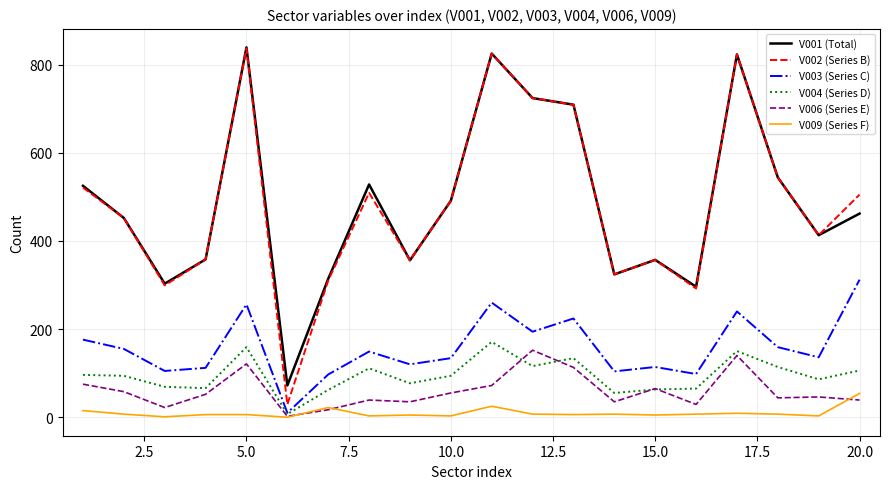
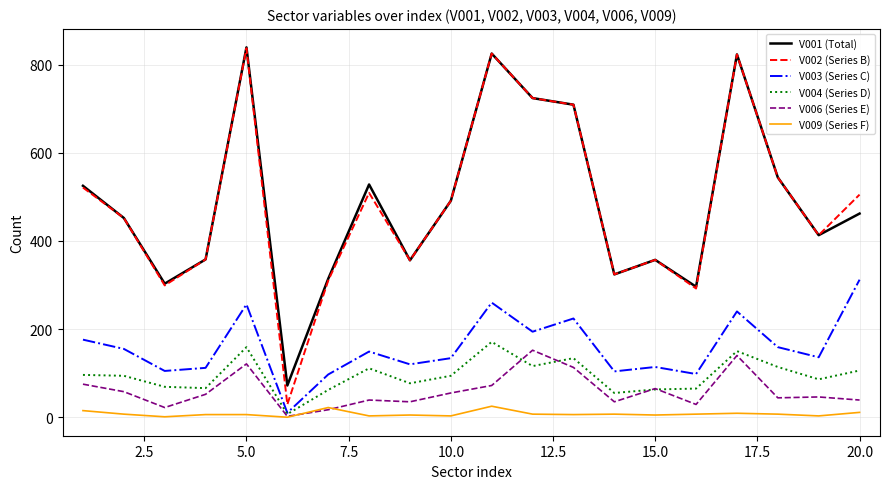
  {
    "V001 (Total)": {
      "20.0": 460
    },
    "V002 (Series B)": {
      "20.0": 510
    },
    "V003 (Series C)": {
      "5.0": 260,
      "10.0": 130,
      "15.0": 110,
      "20.0": 310
    },
    "V004 (Series D)": {
      "5.0": 160,
      "10.0": 90,
      "20.0": 110
    },
    "V006 (Series E)": {
      "5.0": 120,
      "10.0": 60,
      "20.0": 40
    },
    "V009 (Series F)": {
      "5.0": 10,
      "10.0": 0,
      "15.0": 10,
-     "20.0": 50
+     "20.0": 10
    }
  }
